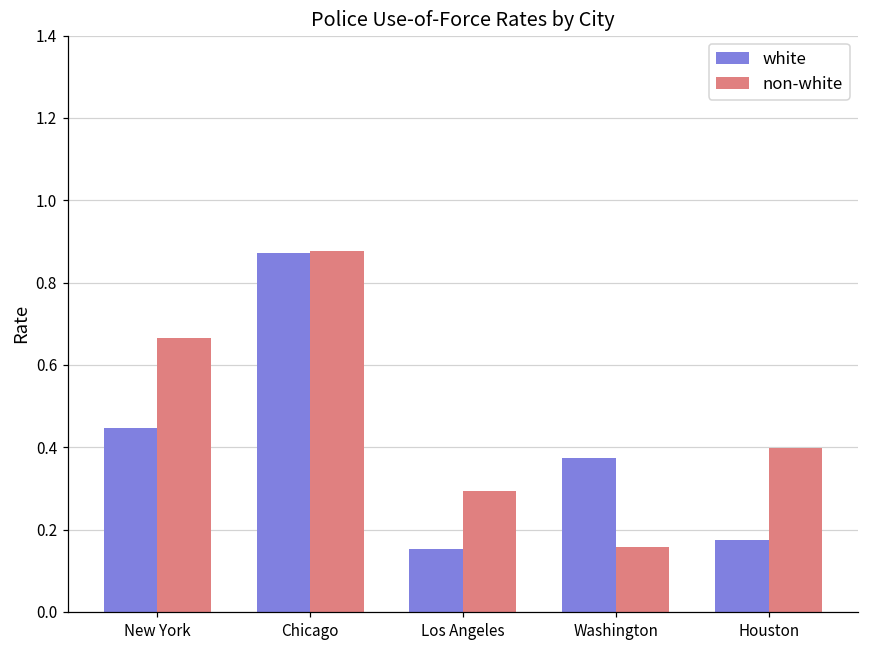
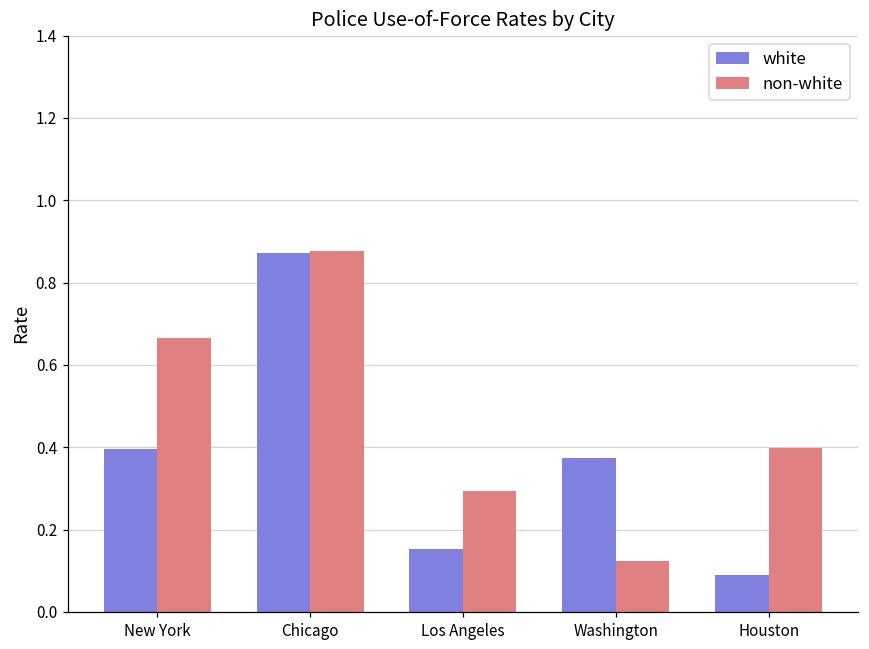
  {
    "white": {
-     "New York": 0.45,
+     "New York": 0.40,
      "Chicago": 0.87,
      "Los Angeles": 0.15,
      "Washington": 0.37,
-     "Houston": 0.17
+     "Houston": 0.09
    },
    "non-white": {
      "New York": 0.67,
      "Chicago": 0.88,
      "Los Angeles": 0.29,
-     "Washington": 0.16,
+     "Washington": 0.12,
      "Houston": 0.40
    }
  }
